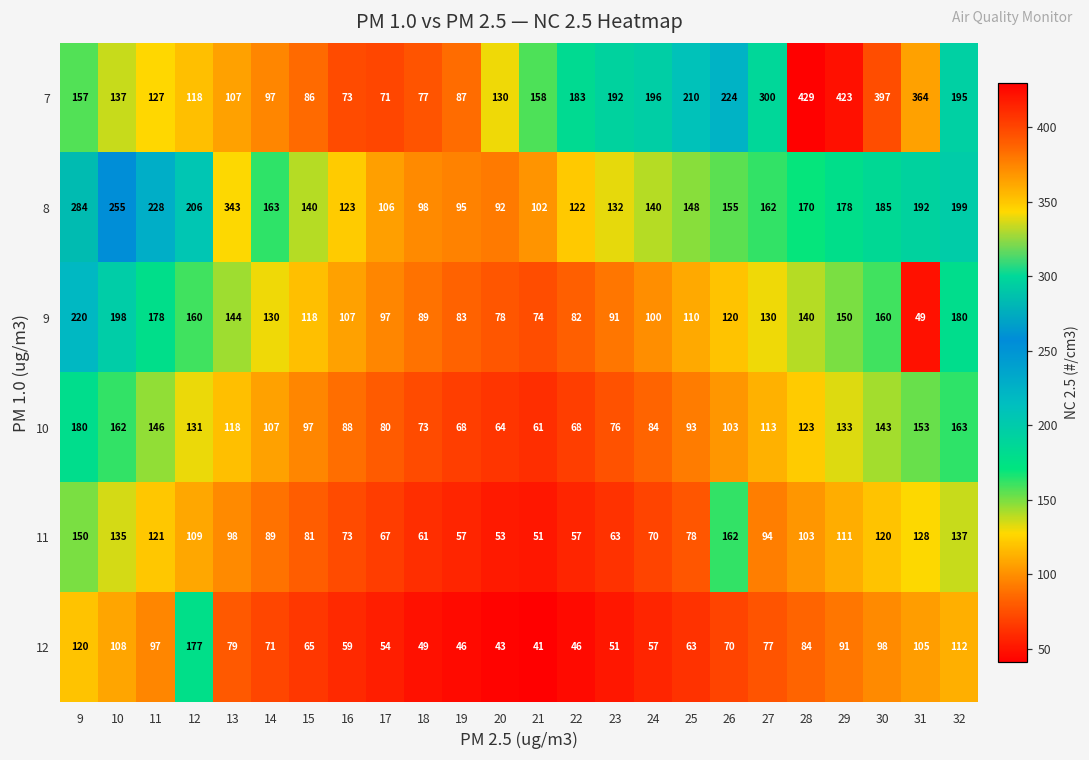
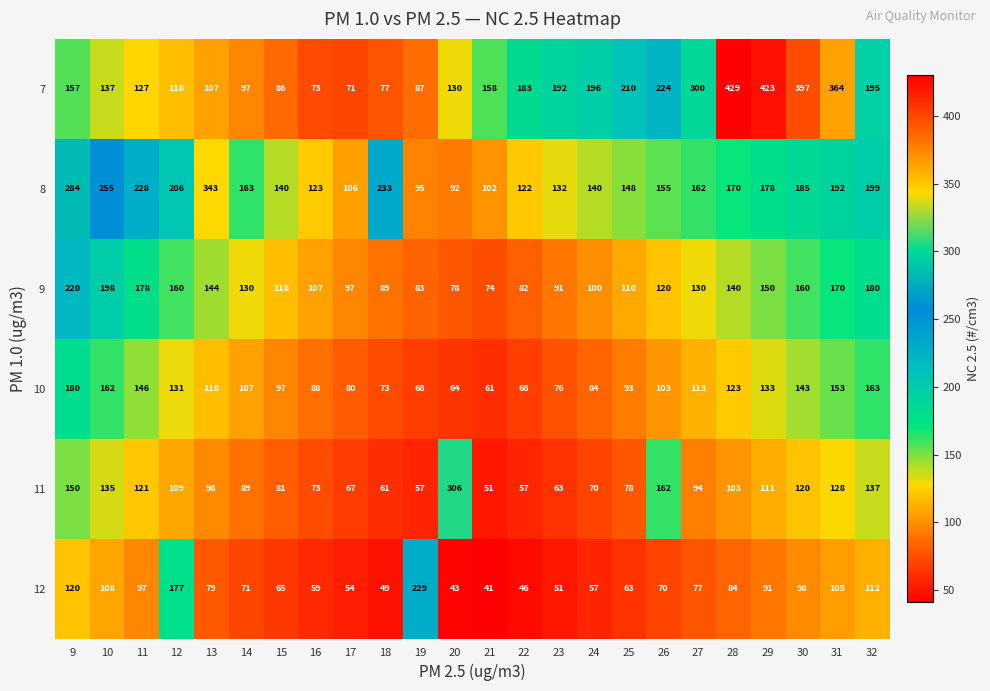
  {
    "7": {
      "9": 157,
      "10": 137,
      "11": 127,
      "12": 118,
      "13": 107,
      "14": 97,
      "15": 86,
      "16": 73,
      "17": 71,
      "18": 77,
      "19": 87,
      "20": 130,
      "21": 158,
      "22": 183,
      "23": 192,
      "24": 196,
      "25": 210,
      "26": 224,
      "27": 300,
      "28": 429,
      "29": 423,
      "30": 397,
      "31": 364,
      "32": 195
    },
    "8": {
      "9": 284,
      "10": 255,
      "11": 228,
      "12": 206,
      "13": 343,
      "14": 163,
      "15": 140,
      "16": 123,
      "17": 106,
-     "18": 98,
+     "18": 233,
      "19": 95,
      "20": 92,
      "21": 102,
      "22": 122,
      "23": 132,
      "24": 140,
      "25": 148,
      "26": 155,
      "27": 162,
      "28": 170,
      "29": 178,
      "30": 185,
      "31": 192,
      "32": 199
    },
    "9": {
      "9": 220,
      "10": 198,
      "11": 178,
      "12": 160,
      "13": 144,
      "14": 130,
      "15": 118,
      "16": 107,
      "17": 97,
      "18": 89,
      "19": 83,
      "20": 78,
      "21": 74,
      "22": 82,
      "23": 91,
      "24": 100,
      "25": 110,
      "26": 120,
      "27": 130,
      "28": 140,
      "29": 150,
      "30": 160,
-     "31": 49,
+     "31": 170,
      "32": 180
    },
    "10": {
      "9": 180,
      "10": 162,
      "11": 146,
      "12": 131,
      "13": 118,
      "14": 107,
      "15": 97,
      "16": 88,
      "17": 80,
      "18": 73,
      "19": 68,
      "20": 64,
      "21": 61,
      "22": 68,
      "23": 76,
      "24": 84,
      "25": 93,
      "26": 103,
      "27": 113,
      "28": 123,
      "29": 133,
      "30": 143,
      "31": 153,
      "32": 163
    },
    "11": {
      "9": 150,
      "10": 135,
      "11": 121,
      "12": 109,
      "13": 98,
      "14": 89,
      "15": 81,
      "16": 73,
      "17": 67,
      "18": 61,
      "19": 57,
-     "20": 53,
+     "20": 306,
      "21": 51,
      "22": 57,
      "23": 63,
      "24": 70,
      "25": 78,
      "26": 162,
      "27": 94,
      "28": 103,
      "29": 111,
      "30": 120,
      "31": 128,
      "32": 137
    },
    "12": {
      "9": 120,
      "10": 108,
      "11": 97,
      "12": 177,
      "13": 79,
      "14": 71,
      "15": 65,
      "16": 59,
      "17": 54,
      "18": 49,
-     "19": 46,
+     "19": 229,
      "20": 43,
      "21": 41,
      "22": 46,
      "23": 51,
      "24": 57,
      "25": 63,
      "26": 70,
      "27": 77,
      "28": 84,
      "29": 91,
      "30": 98,
      "31": 105,
      "32": 112
    }
  }
